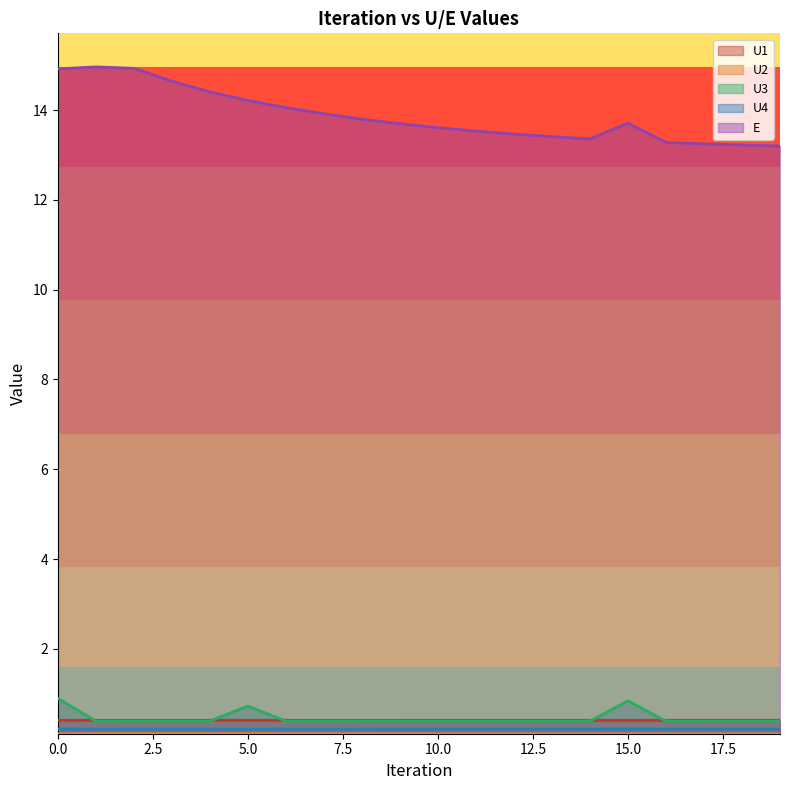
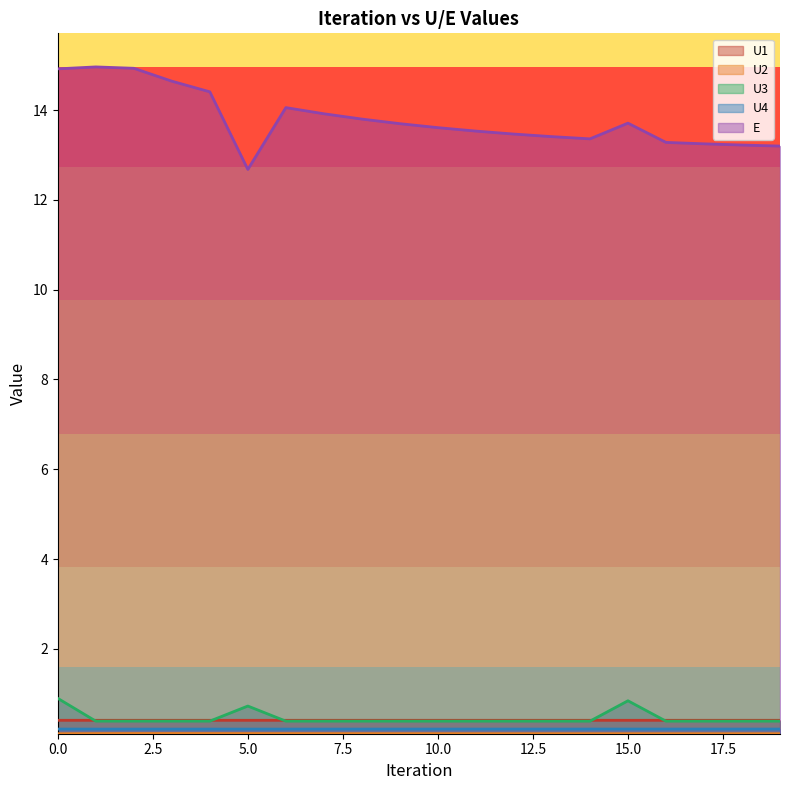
  {
    "U3": {
      "0.0": 0.9,
      "5.0": 0.7,
      "15.0": 0.8
    },
    "U4": {
      "0.0": 0.2,
      "5.0": 0.2,
      "10.0": 0.2,
      "15.0": 0.2
    },
    "E": {
      "0.0": 14.9,
-     "5.0": 14.2,
+     "5.0": 12.7,
      "10.0": 13.6,
      "15.0": 13.7
    }
  }
